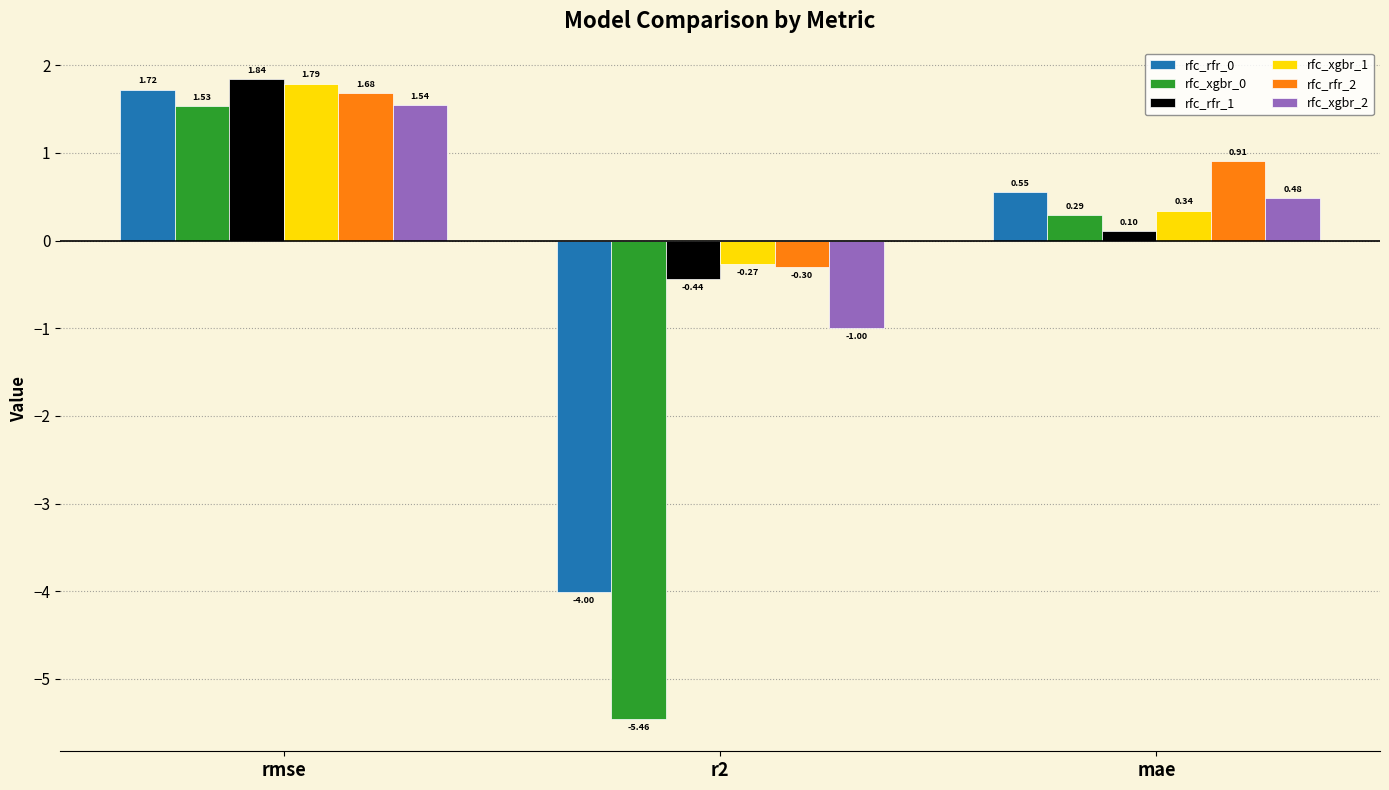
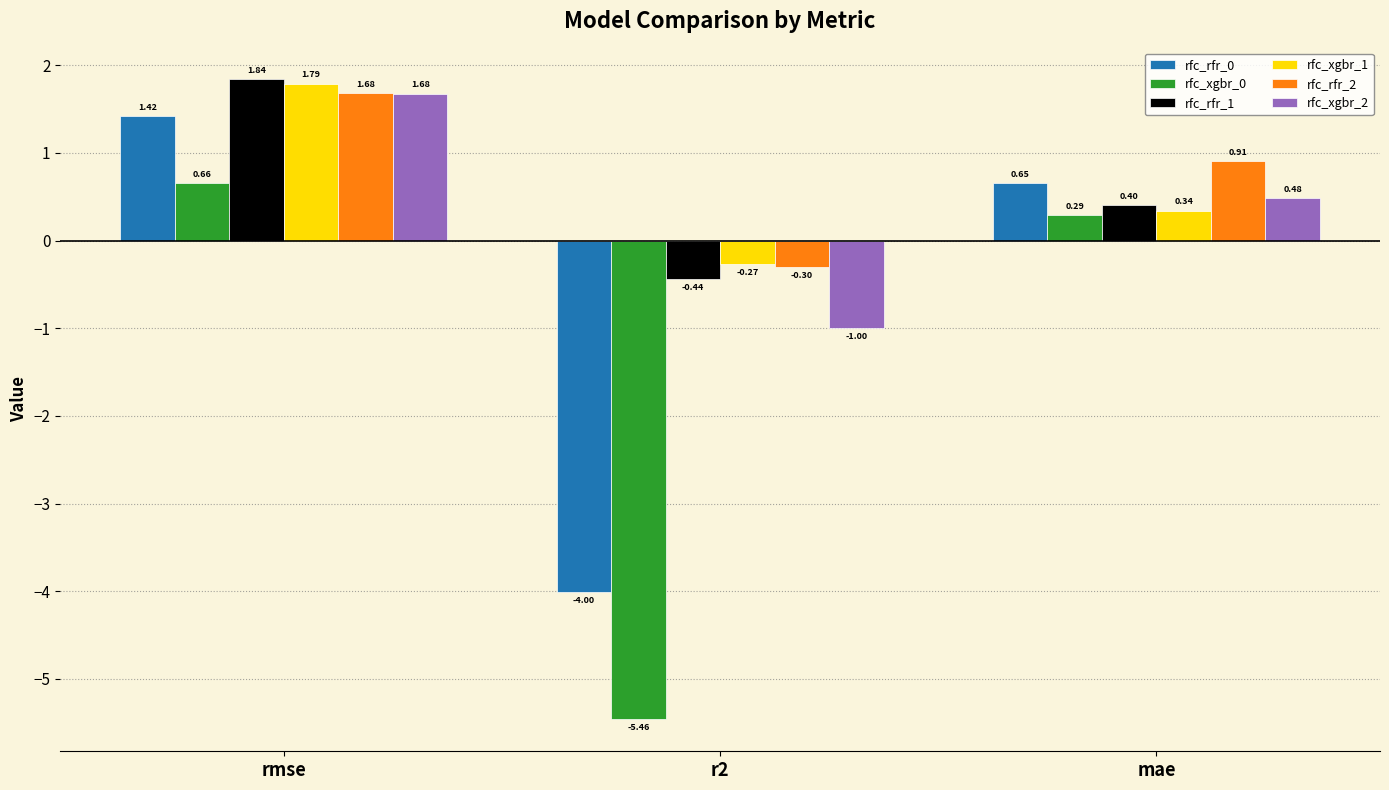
  {
    "rfc_rfr_0": {
-     "rmse": 1.72,
+     "rmse": 1.42,
      "r2": -4.00,
-     "mae": 0.55
+     "mae": 0.65
    },
    "rfc_xgbr_0": {
-     "rmse": 1.53,
+     "rmse": 0.66,
      "r2": -5.46,
      "mae": 0.29
    },
    "rfc_rfr_1": {
      "rmse": 1.84,
      "r2": -0.44,
-     "mae": 0.10
+     "mae": 0.40
    },
    "rfc_xgbr_1": {
      "rmse": 1.79,
      "r2": -0.27,
      "mae": 0.34
    },
    "rfc_rfr_2": {
      "rmse": 1.68,
      "r2": -0.30,
      "mae": 0.91
    },
    "rfc_xgbr_2": {
-     "rmse": 1.54,
+     "rmse": 1.68,
      "r2": -1.00,
      "mae": 0.48
    }
  }
